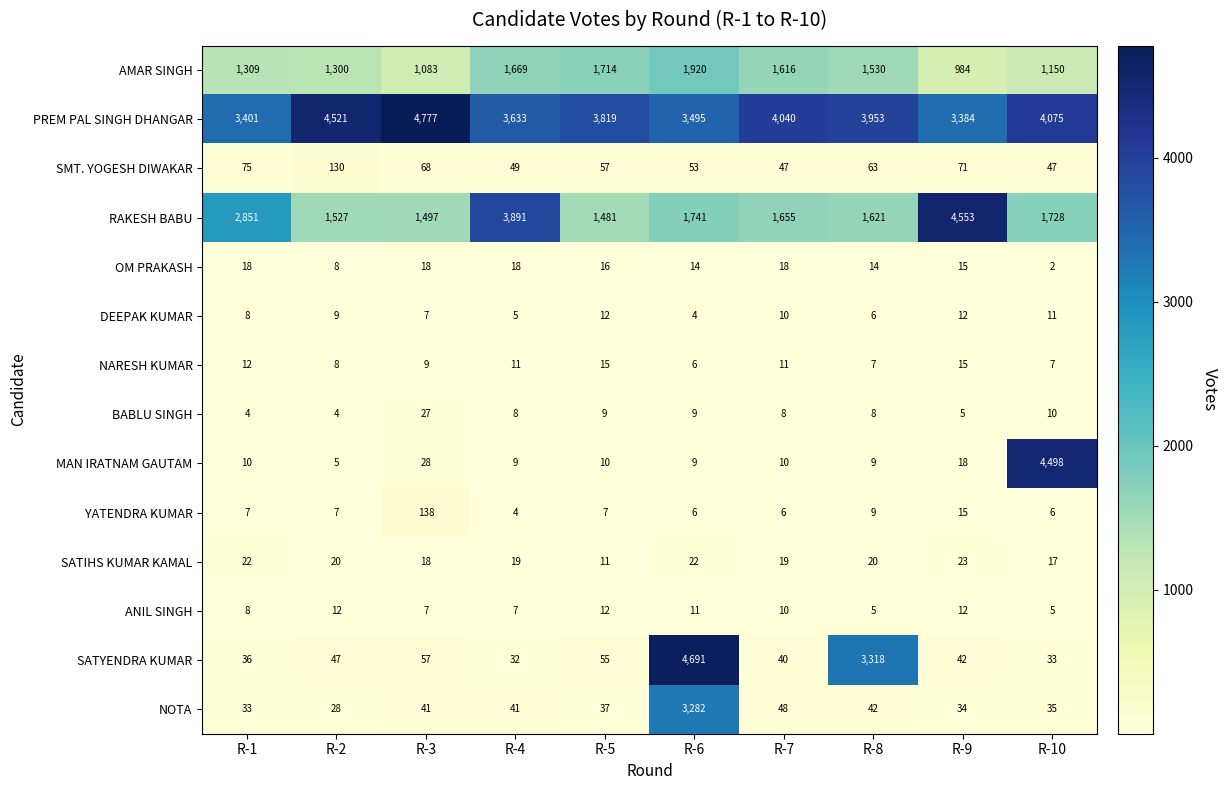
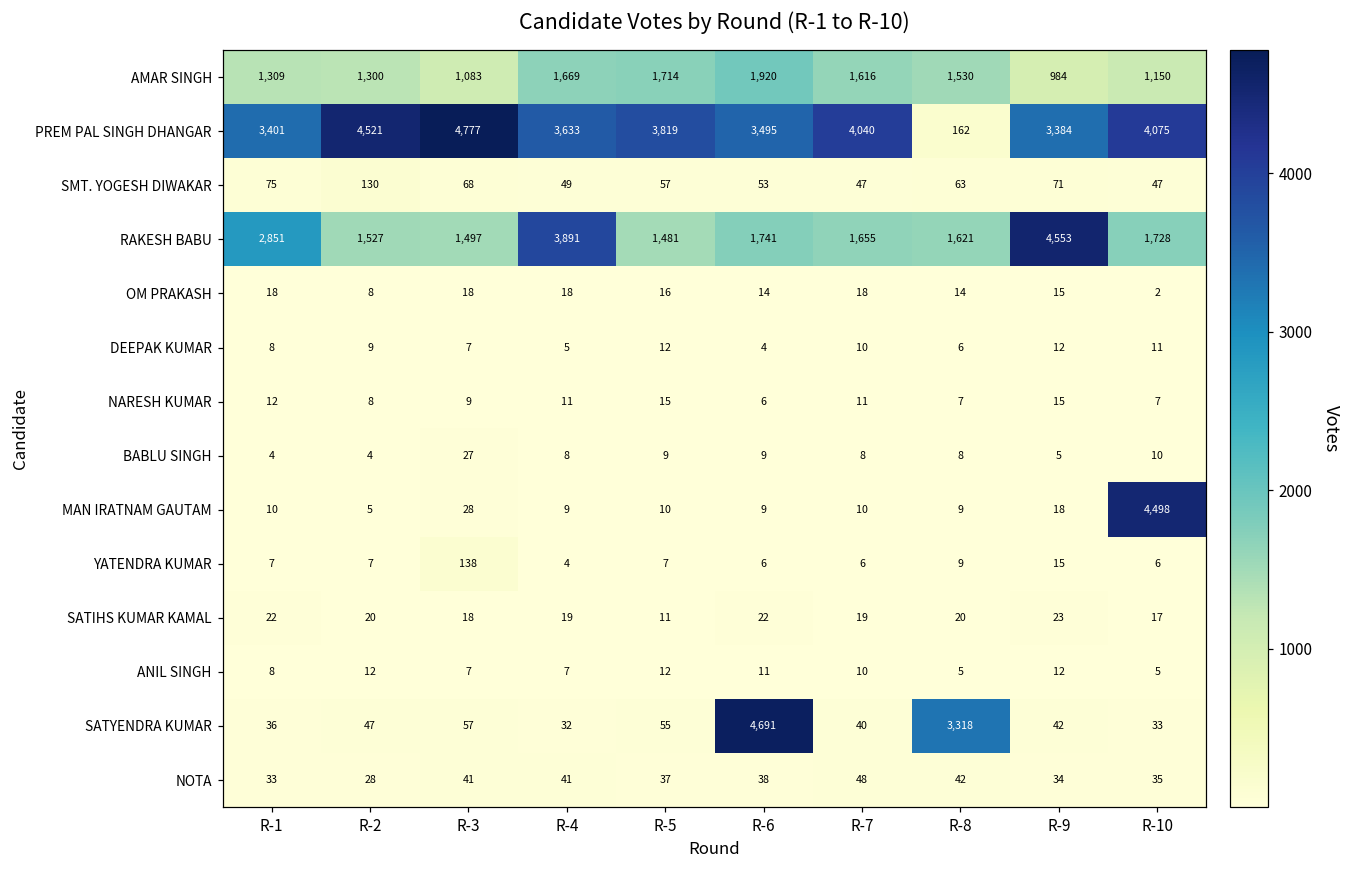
  {
    "AMAR SINGH": {
      "R-1": "1,309",
      "R-2": "1,300",
      "R-3": "1,083",
      "R-4": "1,669",
      "R-5": "1,714",
      "R-6": "1,920",
      "R-7": "1,616",
      "R-8": "1,530",
      "R-9": "984",
      "R-10": "1,150"
    },
    "PREM PAL SINGH DHANGAR": {
      "R-1": "3,401",
      "R-2": "4,521",
      "R-3": "4,777",
      "R-4": "3,633",
      "R-5": "3,819",
      "R-6": "3,495",
      "R-7": "4,040",
-     "R-8": "3,953",
+     "R-8": "162",
      "R-9": "3,384",
      "R-10": "4,075"
    },
    "SMT. YOGESH DIWAKAR": {
      "R-1": "75",
      "R-2": "130",
      "R-3": "68",
      "R-4": "49",
      "R-5": "57",
      "R-6": "53",
      "R-7": "47",
      "R-8": "63",
      "R-9": "71",
      "R-10": "47"
    },
    "RAKESH BABU": {
      "R-1": "2,851",
      "R-2": "1,527",
      "R-3": "1,497",
      "R-4": "3,891",
      "R-5": "1,481",
      "R-6": "1,741",
      "R-7": "1,655",
      "R-8": "1,621",
      "R-9": "4,553",
      "R-10": "1,728"
    },
    "OM PRAKASH": {
      "R-1": "18",
      "R-2": "8",
      "R-3": "18",
      "R-4": "18",
      "R-5": "16",
      "R-6": "14",
      "R-7": "18",
      "R-8": "14",
      "R-9": "15",
      "R-10": "2"
    },
    "DEEPAK KUMAR": {
      "R-1": "8",
      "R-2": "9",
      "R-3": "7",
      "R-4": "5",
      "R-5": "12",
      "R-6": "4",
      "R-7": "10",
      "R-8": "6",
      "R-9": "12",
      "R-10": "11"
    },
    "NARESH KUMAR": {
      "R-1": "12",
      "R-2": "8",
      "R-3": "9",
      "R-4": "11",
      "R-5": "15",
      "R-6": "6",
      "R-7": "11",
      "R-8": "7",
      "R-9": "15",
      "R-10": "7"
    },
    "BABLU SINGH": {
      "R-1": "4",
      "R-2": "4",
      "R-3": "27",
      "R-4": "8",
      "R-5": "9",
      "R-6": "9",
      "R-7": "8",
      "R-8": "8",
      "R-9": "5",
      "R-10": "10"
    },
    "MAN IRATNAM GAUTAM": {
      "R-1": "10",
      "R-2": "5",
      "R-3": "28",
      "R-4": "9",
      "R-5": "10",
      "R-6": "9",
      "R-7": "10",
      "R-8": "9",
      "R-9": "18",
      "R-10": "4,498"
    },
    "YATENDRA KUMAR": {
      "R-1": "7",
      "R-2": "7",
      "R-3": "138",
      "R-4": "4",
      "R-5": "7",
      "R-6": "6",
      "R-7": "6",
      "R-8": "9",
      "R-9": "15",
      "R-10": "6"
    },
    "SATIHS KUMAR KAMAL": {
      "R-1": "22",
      "R-2": "20",
      "R-3": "18",
      "R-4": "19",
      "R-5": "11",
      "R-6": "22",
      "R-7": "19",
      "R-8": "20",
      "R-9": "23",
      "R-10": "17"
    },
    "ANIL SINGH": {
      "R-1": "8",
      "R-2": "12",
      "R-3": "7",
      "R-4": "7",
      "R-5": "12",
      "R-6": "11",
      "R-7": "10",
      "R-8": "5",
      "R-9": "12",
      "R-10": "5"
    },
    "SATYENDRA KUMAR": {
      "R-1": "36",
      "R-2": "47",
      "R-3": "57",
      "R-4": "32",
      "R-5": "55",
      "R-6": "4,691",
      "R-7": "40",
      "R-8": "3,318",
      "R-9": "42",
      "R-10": "33"
    },
    "NOTA": {
      "R-1": "33",
      "R-2": "28",
      "R-3": "41",
      "R-4": "41",
      "R-5": "37",
-     "R-6": "3,282",
+     "R-6": "38",
      "R-7": "48",
      "R-8": "42",
      "R-9": "34",
      "R-10": "35"
    }
  }
